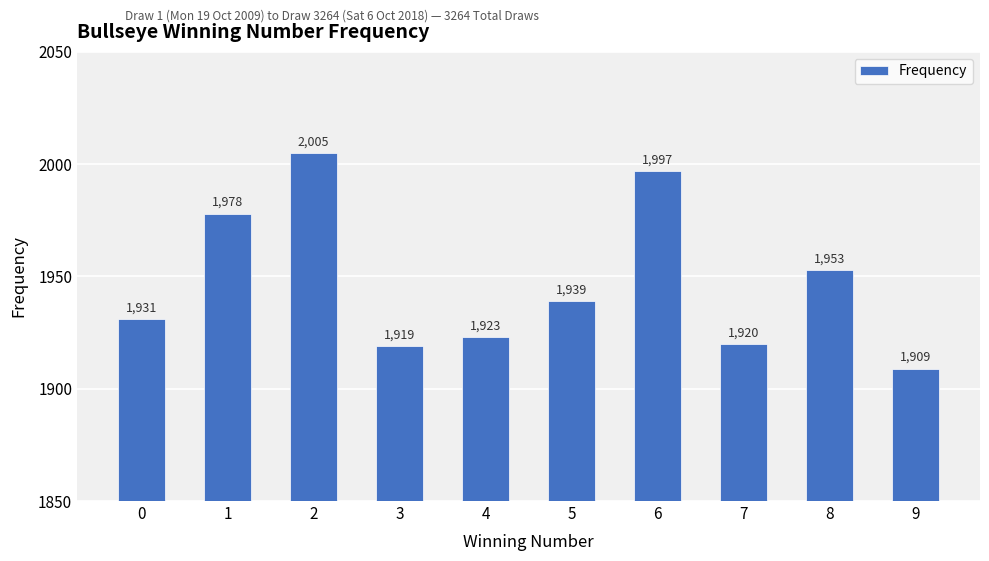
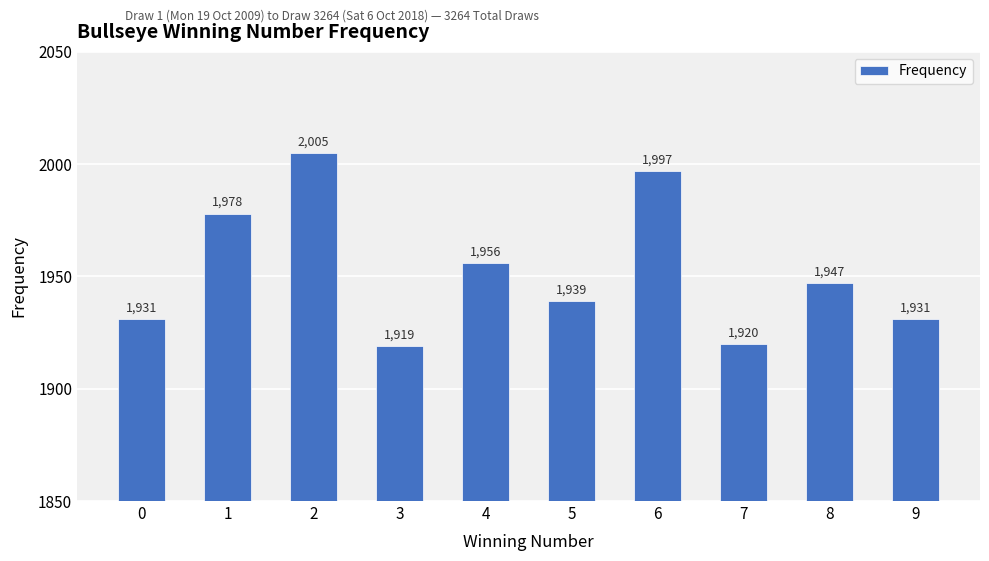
  {
    "0": "1,931",
    "1": "1,978",
    "2": "2,005",
    "3": "1,919",
-   "4": "1,923",
+   "4": "1,956",
    "5": "1,939",
    "6": "1,997",
    "7": "1,920",
-   "8": "1,953",
-   "9": "1,909"
+   "8": "1,947",
+   "9": "1,931"
  }
